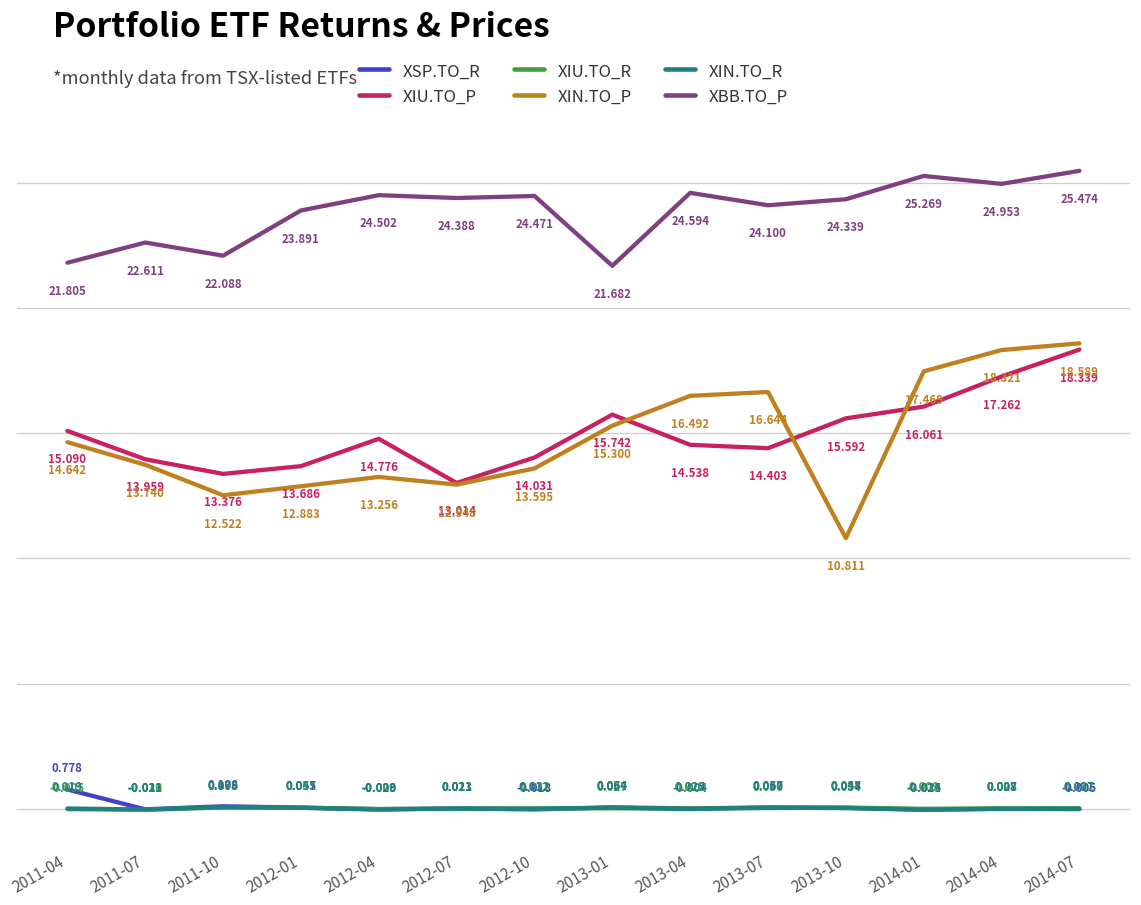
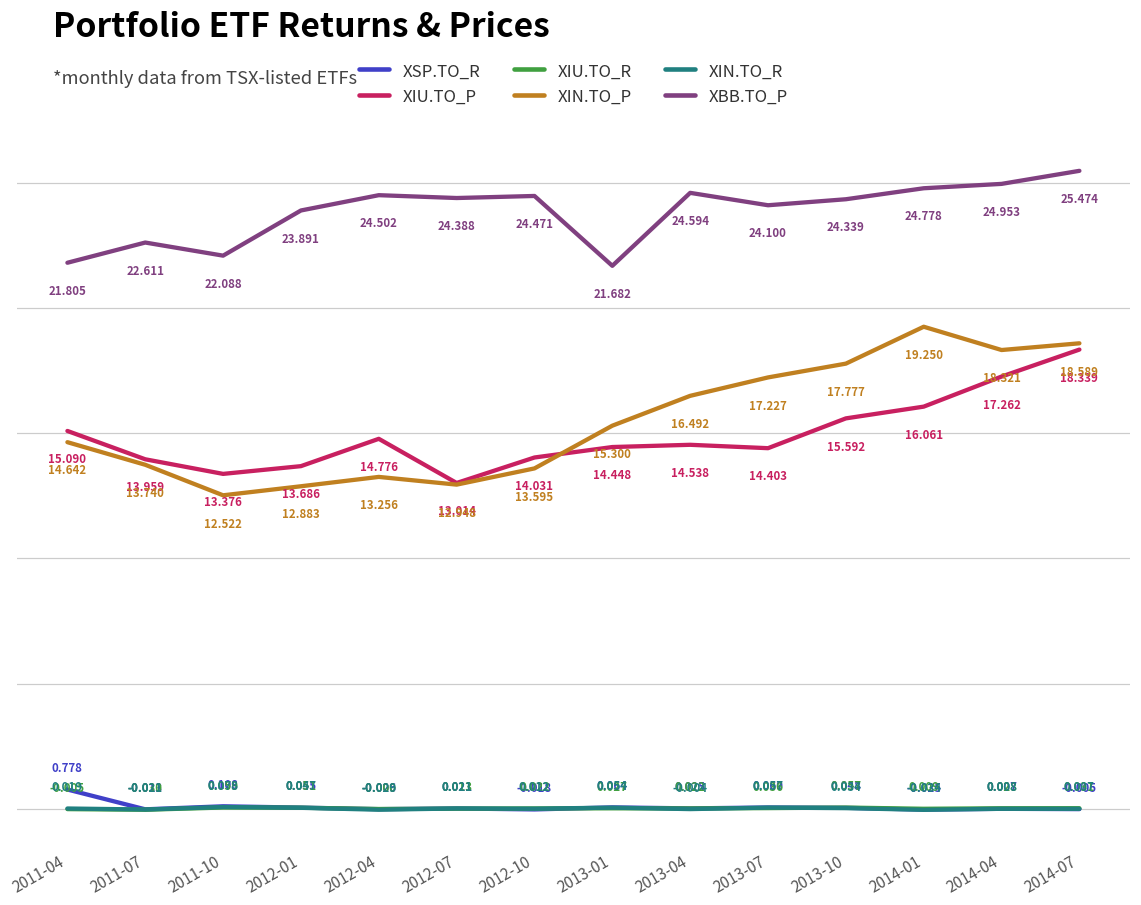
  {
    "XSP.TO_R": {
      "2011-04": 0.778
    },
    "XIU.TO_P": {
      "2011-04": 15.090,
      "2012-04": 14.776,
      "2012-10": 14.031,
-     "2013-01": 15.742,
+     "2013-01": 14.448,
      "2013-04": 14.538,
      "2013-07": 14.403,
      "2013-10": 15.592,
      "2014-01": 16.061,
      "2014-04": 17.262
    },
    "XIN.TO_P": {
      "2011-04": 14.642,
      "2011-10": 12.522,
      "2012-01": 12.883,
      "2012-04": 13.256,
      "2012-10": 13.595,
      "2013-01": 15.300,
      "2013-04": 16.492,
-     "2013-07": 16.644,
-     "2013-10": 10.811,
-     "2014-01": 17.469
+     "2013-07": 17.227,
+     "2013-10": 17.777,
+     "2014-01": 19.250
    },
    "XBB.TO_P": {
      "2011-04": 21.805,
      "2011-07": 22.611,
      "2011-10": 22.088,
      "2012-01": 23.891,
      "2012-04": 24.502,
      "2012-07": 24.388,
      "2012-10": 24.471,
      "2013-01": 21.682,
      "2013-04": 24.594,
      "2013-07": 24.100,
      "2013-10": 24.339,
-     "2014-01": 25.269,
+     "2014-01": 24.778,
      "2014-04": 24.953,
      "2014-07": 25.474
    }
  }
